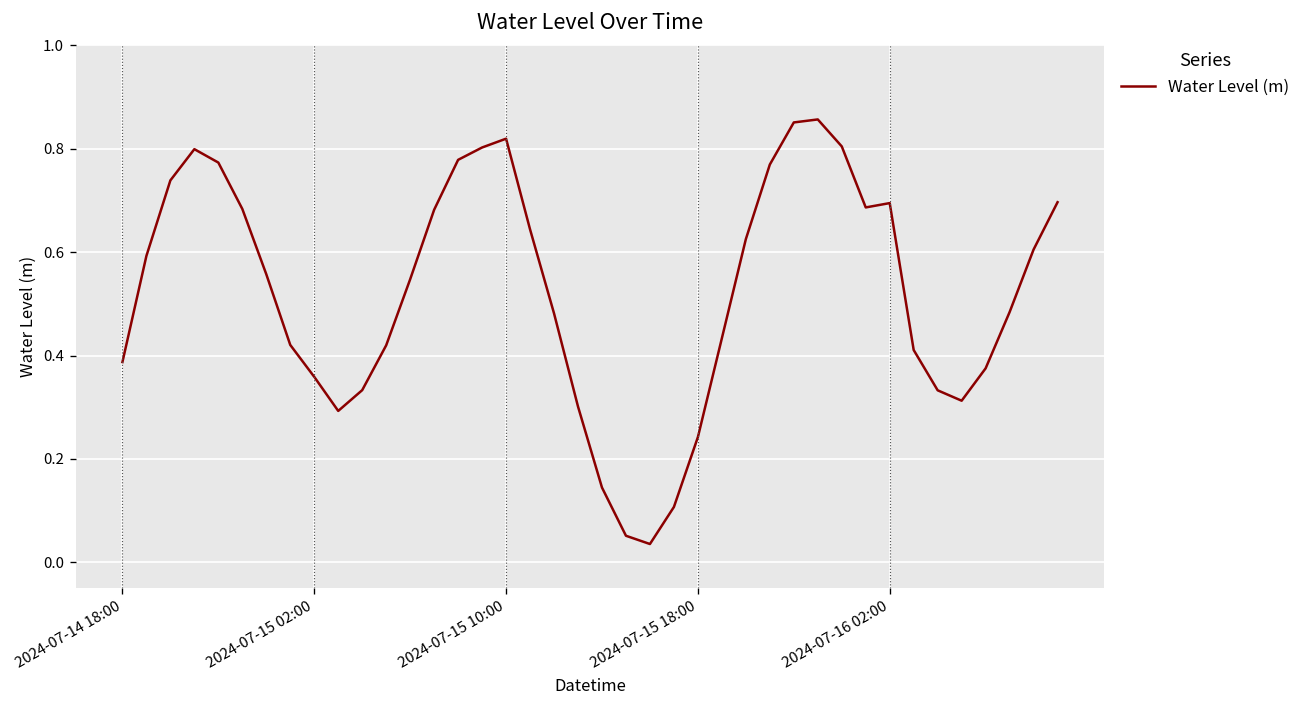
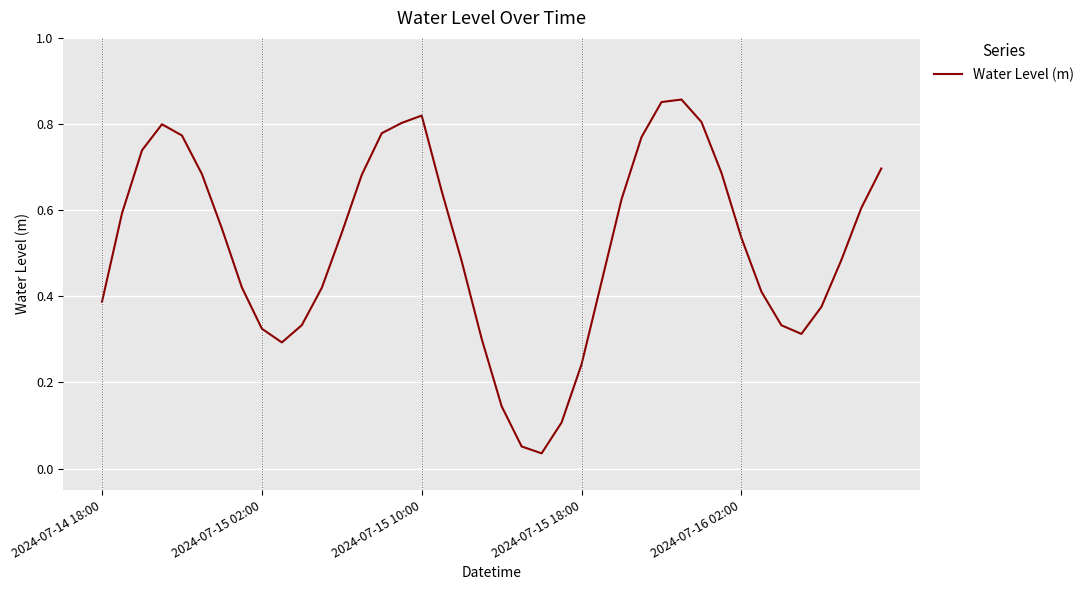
  {
    "2024-07-14 18:00": 0.39,
-   "2024-07-15 02:00": 0.36,
+   "2024-07-15 02:00": 0.32,
    "2024-07-15 10:00": 0.82,
    "2024-07-15 18:00": 0.24,
-   "2024-07-16 02:00": 0.69
+   "2024-07-16 02:00": 0.54
  }
